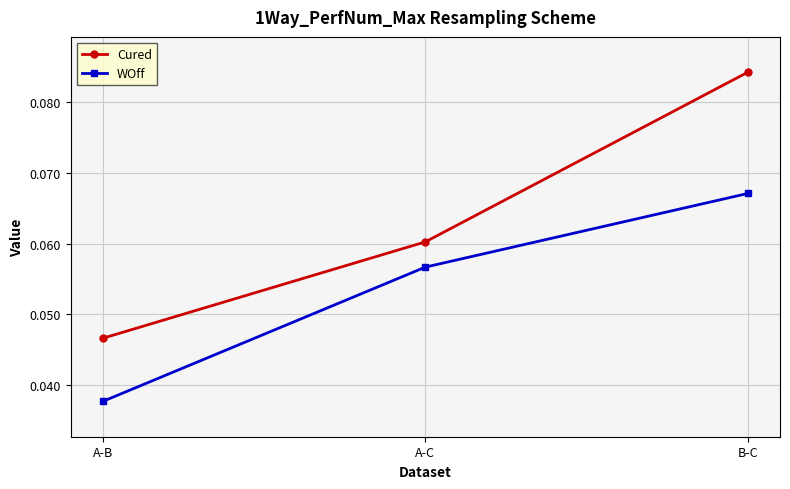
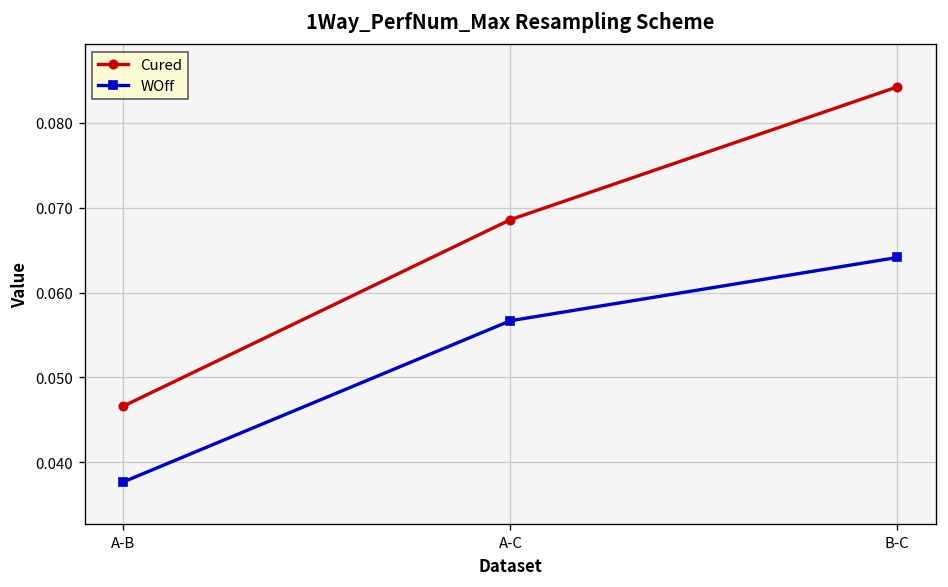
  {
    "Cured": {
      "A-B": 0.047,
-     "A-C": 0.060,
+     "A-C": 0.069,
      "B-C": 0.084
    },
    "WOff": {
      "A-B": 0.038,
      "A-C": 0.057,
-     "B-C": 0.067
+     "B-C": 0.064
    }
  }
